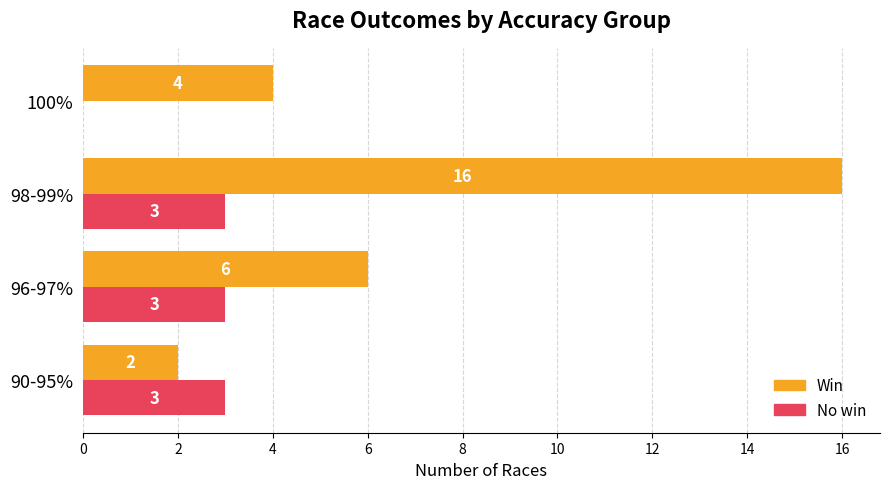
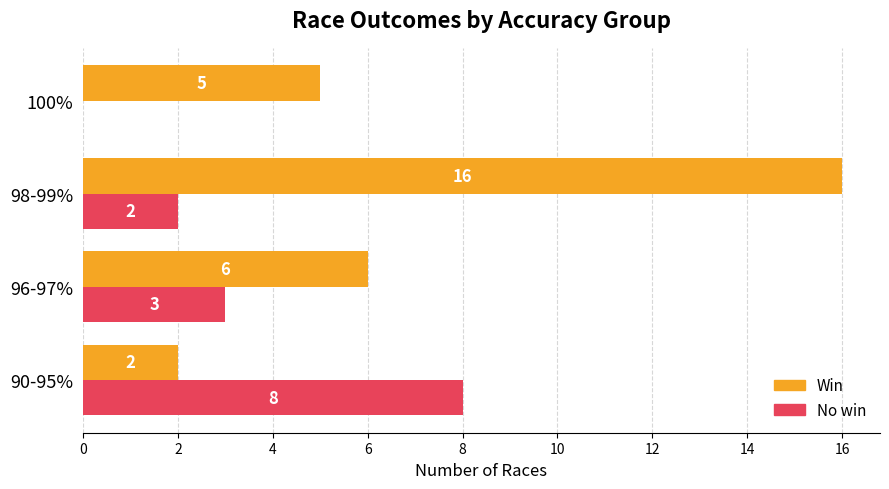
  {
    "Win": {
-     "100%": 4,
+     "100%": 5,
      "98-99%": 16,
      "96-97%": 6,
      "90-95%": 2
    },
    "No win": {
-     "98-99%": 3,
+     "98-99%": 2,
      "96-97%": 3,
-     "90-95%": 3
+     "90-95%": 8
    }
  }
